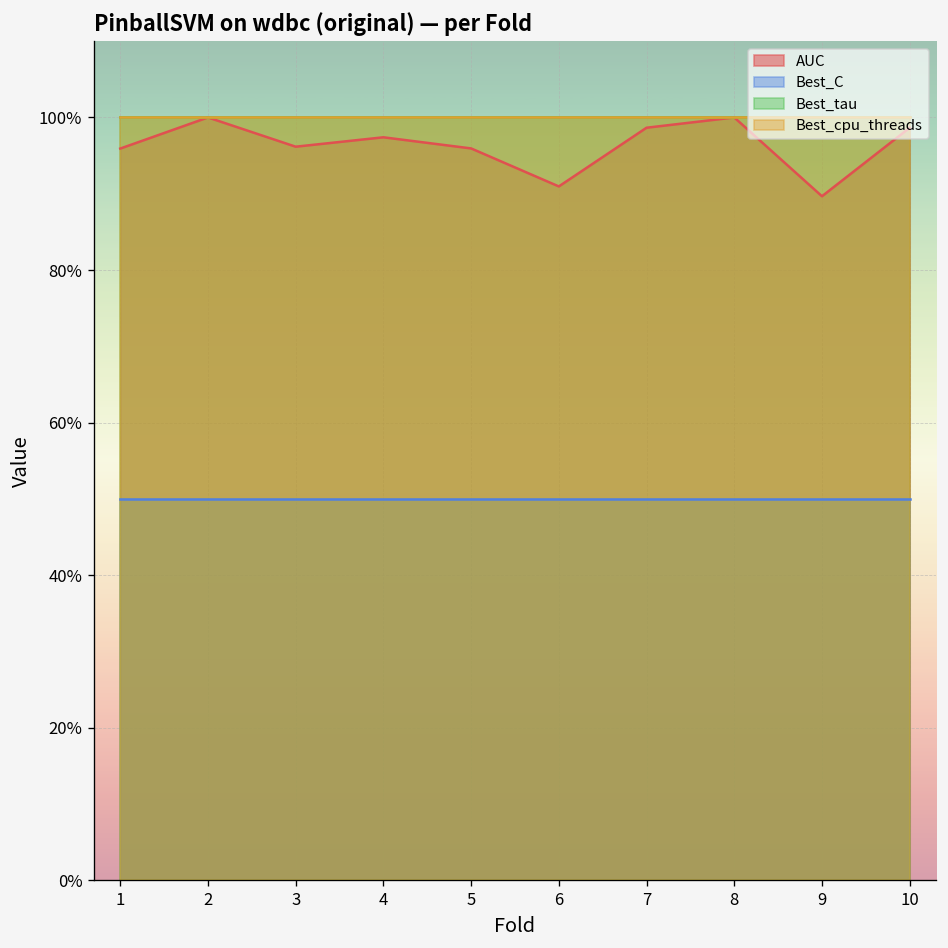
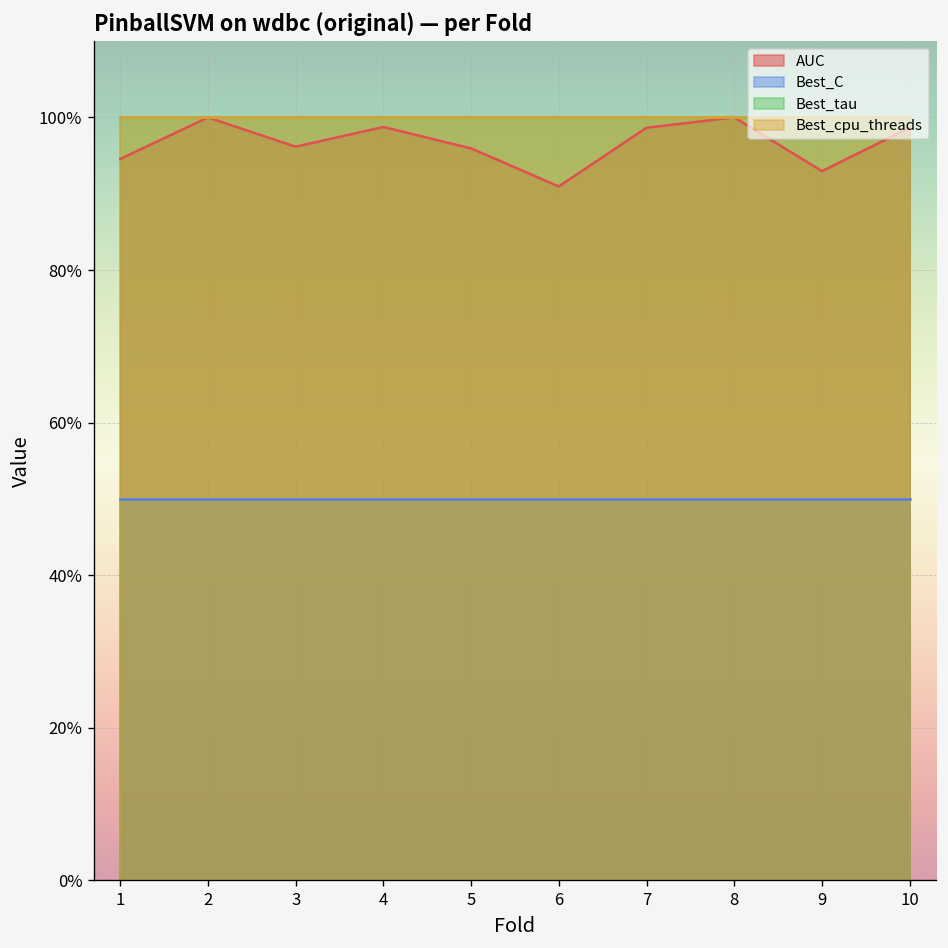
  {
    "AUC": {
-     "1": "96%",
+     "1": "95%",
      "3": "96%",
-     "4": "97%",
+     "4": "99%",
      "5": "96%",
      "6": "91%",
      "7": "99%",
-     "9": "90%"
+     "9": "93%"
    },
    "Best_C": {
      "1": "50%",
      "2": "50%",
      "3": "50%",
      "4": "50%",
      "5": "50%",
      "6": "50%",
      "7": "50%",
      "8": "50%",
      "9": "50%",
      "10": "50%"
    },
    "Best_cpu_threads": {
      "1": "100%",
      "3": "100%",
      "4": "100%",
      "5": "100%",
      "6": "100%",
      "7": "100%"
    }
  }
